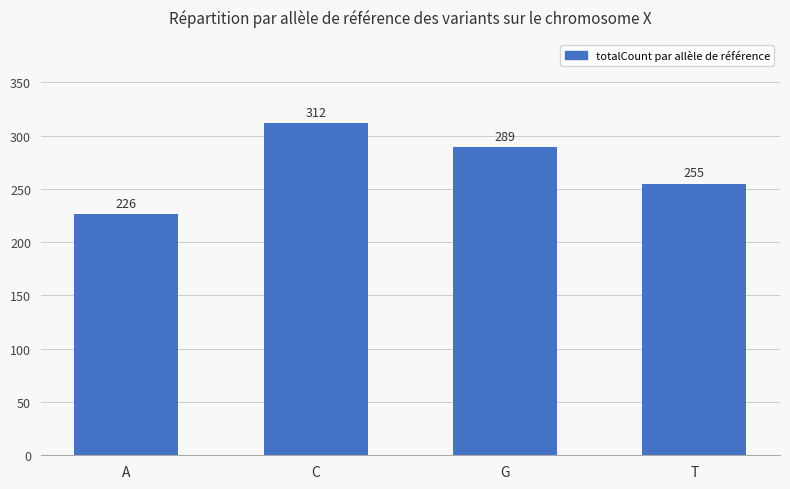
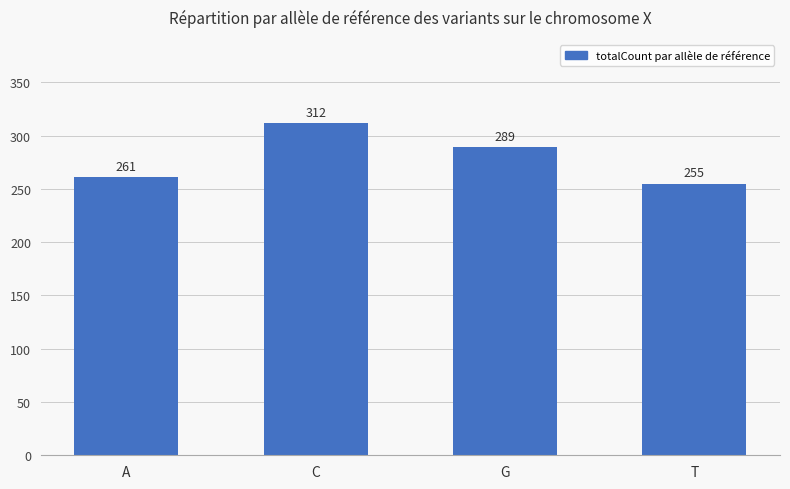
  {
-   "A": 226,
+   "A": 261,
    "C": 312,
    "G": 289,
    "T": 255
  }
